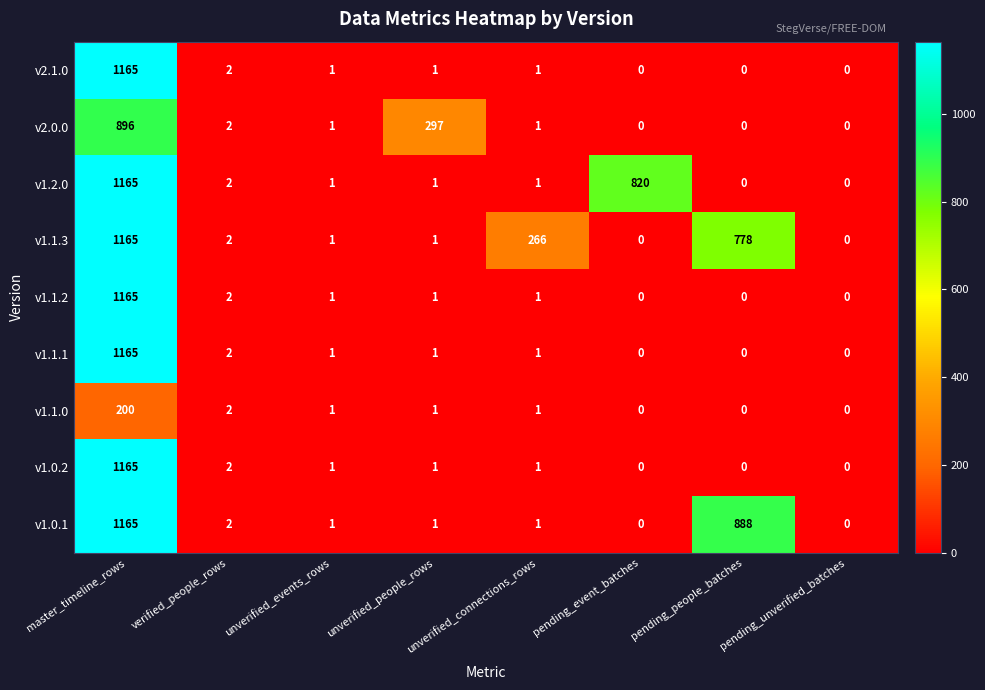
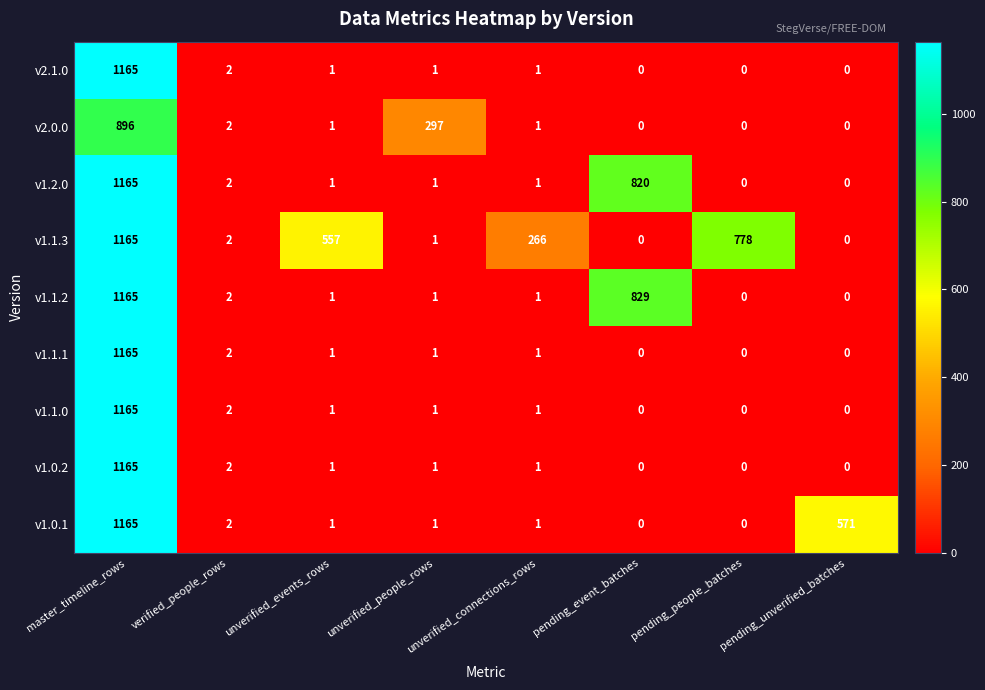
  {
    "v2.1.0": {
      "master_timeline_rows": 1165,
      "verified_people_rows": 2,
      "unverified_events_rows": 1,
      "unverified_people_rows": 1,
      "unverified_connections_rows": 1,
      "pending_event_batches": 0,
      "pending_people_batches": 0,
      "pending_unverified_batches": 0
    },
    "v2.0.0": {
      "master_timeline_rows": 896,
      "verified_people_rows": 2,
      "unverified_events_rows": 1,
      "unverified_people_rows": 297,
      "unverified_connections_rows": 1,
      "pending_event_batches": 0,
      "pending_people_batches": 0,
      "pending_unverified_batches": 0
    },
    "v1.2.0": {
      "master_timeline_rows": 1165,
      "verified_people_rows": 2,
      "unverified_events_rows": 1,
      "unverified_people_rows": 1,
      "unverified_connections_rows": 1,
      "pending_event_batches": 820,
      "pending_people_batches": 0,
      "pending_unverified_batches": 0
    },
    "v1.1.3": {
      "master_timeline_rows": 1165,
      "verified_people_rows": 2,
-     "unverified_events_rows": 1,
+     "unverified_events_rows": 557,
      "unverified_people_rows": 1,
      "unverified_connections_rows": 266,
      "pending_event_batches": 0,
      "pending_people_batches": 778,
      "pending_unverified_batches": 0
    },
    "v1.1.2": {
      "master_timeline_rows": 1165,
      "verified_people_rows": 2,
      "unverified_events_rows": 1,
      "unverified_people_rows": 1,
      "unverified_connections_rows": 1,
-     "pending_event_batches": 0,
+     "pending_event_batches": 829,
      "pending_people_batches": 0,
      "pending_unverified_batches": 0
    },
    "v1.1.1": {
      "master_timeline_rows": 1165,
      "verified_people_rows": 2,
      "unverified_events_rows": 1,
      "unverified_people_rows": 1,
      "unverified_connections_rows": 1,
      "pending_event_batches": 0,
      "pending_people_batches": 0,
      "pending_unverified_batches": 0
    },
    "v1.1.0": {
-     "master_timeline_rows": 200,
+     "master_timeline_rows": 1165,
      "verified_people_rows": 2,
      "unverified_events_rows": 1,
      "unverified_people_rows": 1,
      "unverified_connections_rows": 1,
      "pending_event_batches": 0,
      "pending_people_batches": 0,
      "pending_unverified_batches": 0
    },
    "v1.0.2": {
      "master_timeline_rows": 1165,
      "verified_people_rows": 2,
      "unverified_events_rows": 1,
      "unverified_people_rows": 1,
      "unverified_connections_rows": 1,
      "pending_event_batches": 0,
      "pending_people_batches": 0,
      "pending_unverified_batches": 0
    },
    "v1.0.1": {
      "master_timeline_rows": 1165,
      "verified_people_rows": 2,
      "unverified_events_rows": 1,
      "unverified_people_rows": 1,
      "unverified_connections_rows": 1,
      "pending_event_batches": 0,
-     "pending_people_batches": 888,
-     "pending_unverified_batches": 0
+     "pending_people_batches": 0,
+     "pending_unverified_batches": 571
    }
  }
